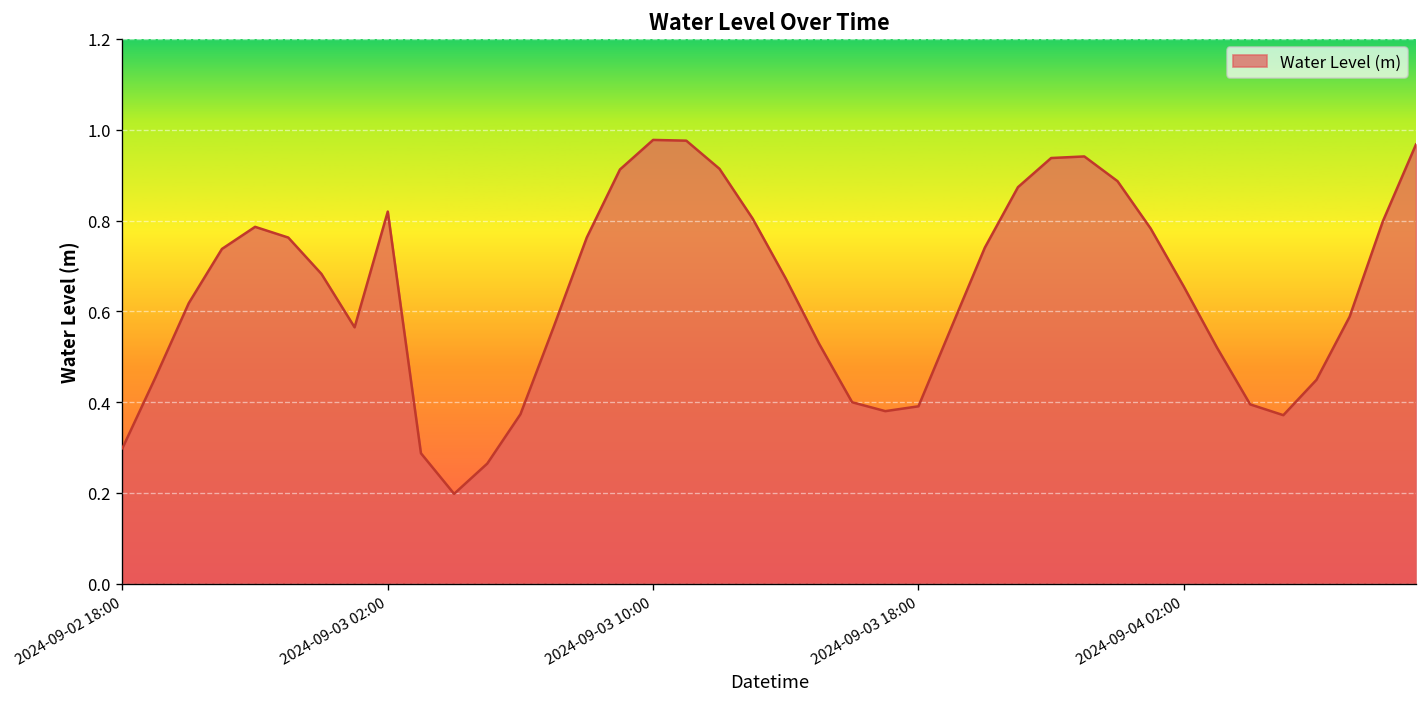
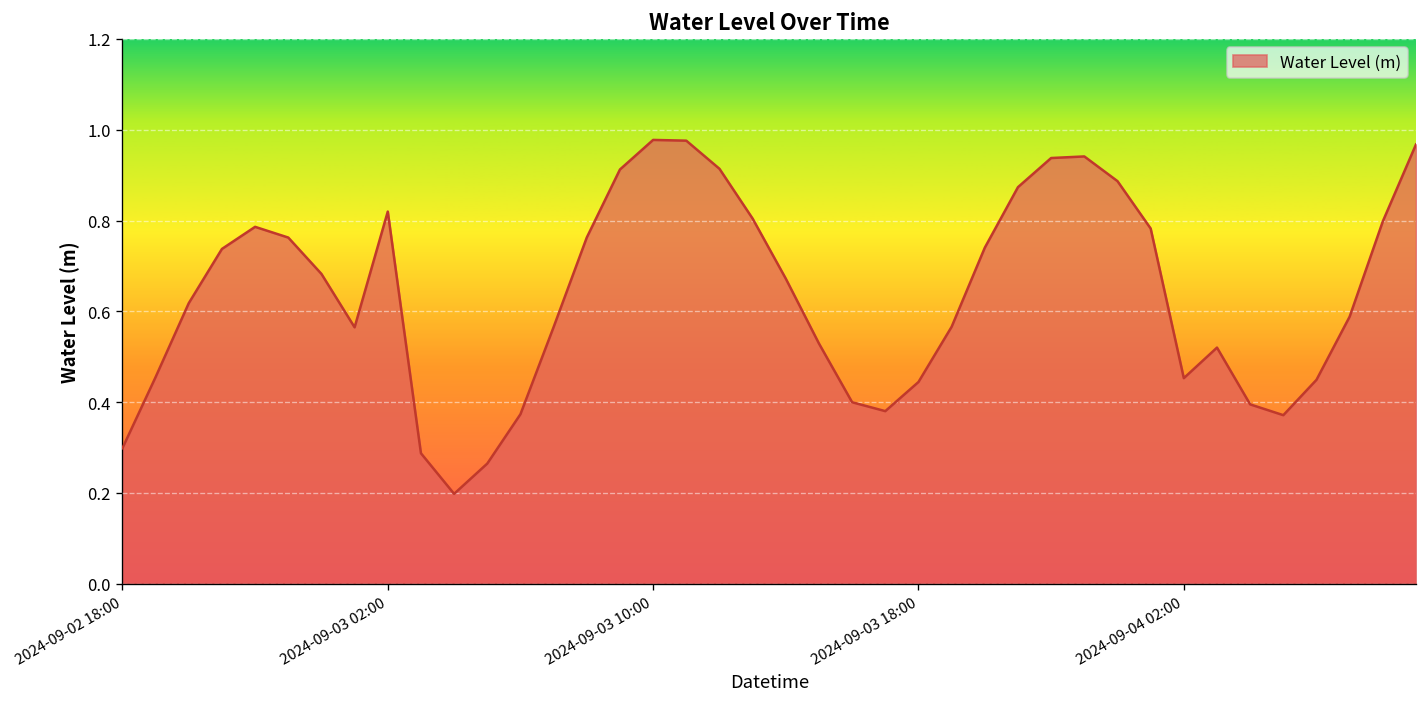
  {
    "2024-09-02 18:00": 0.30,
    "2024-09-03 02:00": 0.82,
    "2024-09-03 10:00": 0.98,
-   "2024-09-03 18:00": 0.39,
-   "2024-09-04 02:00": 0.65
+   "2024-09-03 18:00": 0.44,
+   "2024-09-04 02:00": 0.45
  }
